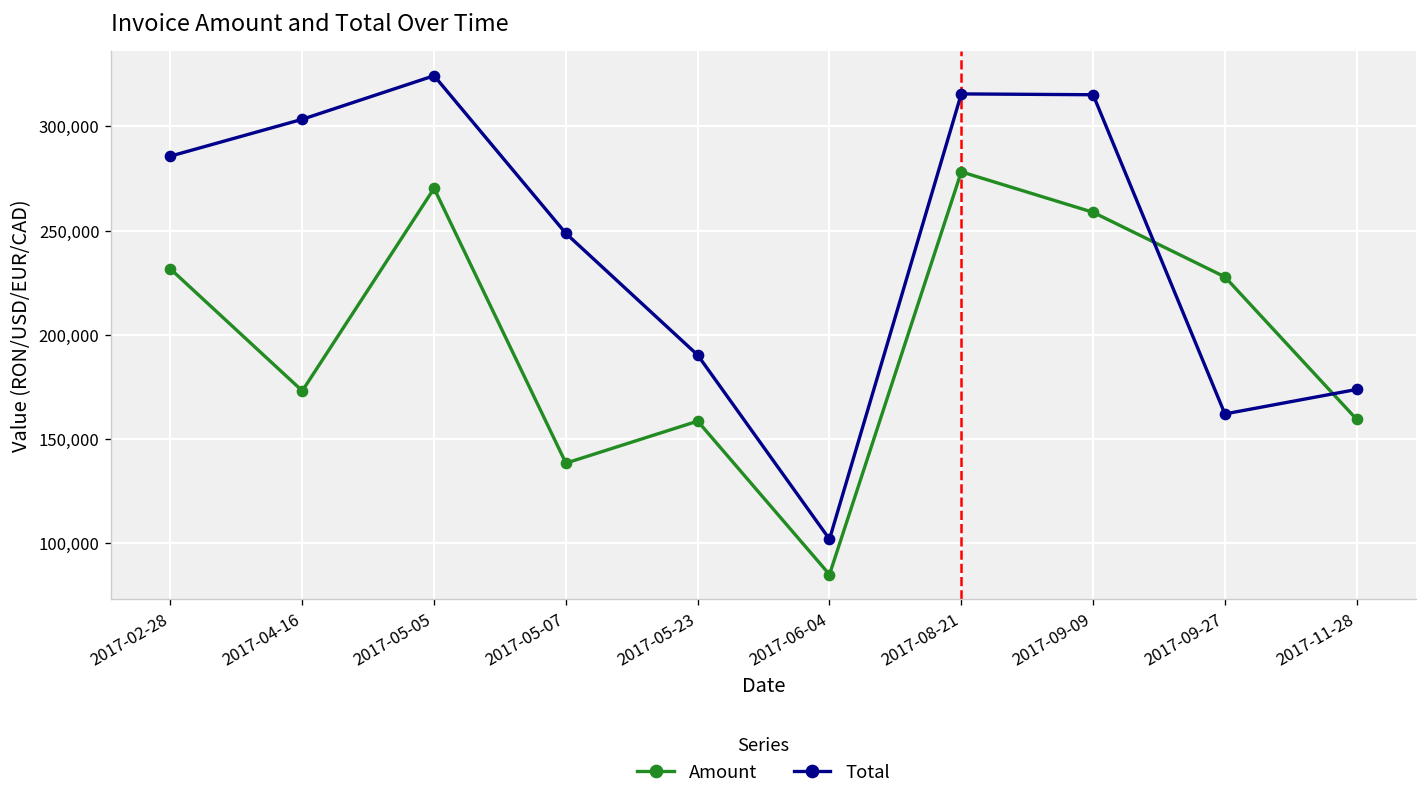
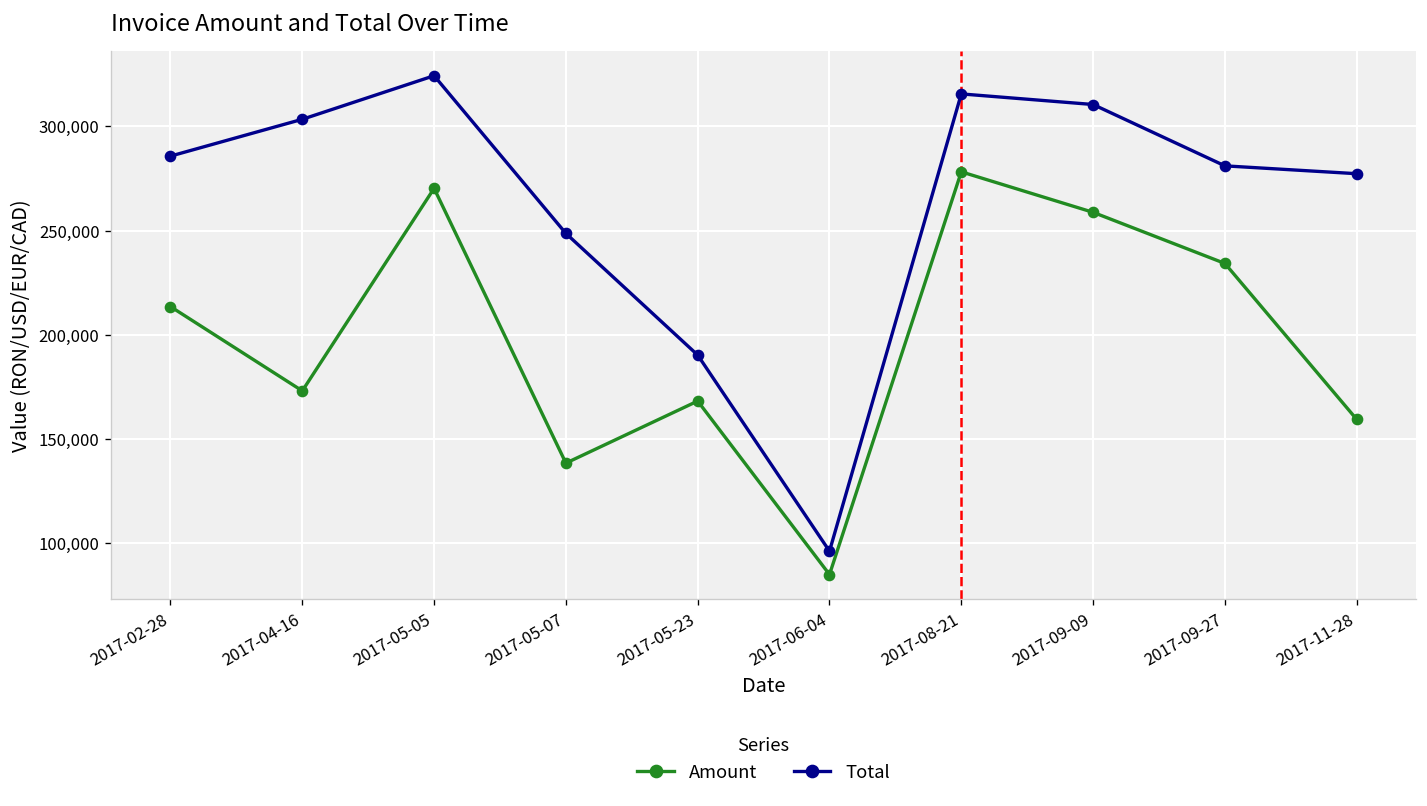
  {
    "Amount": {
-     "2017-02-28": "232,000",
+     "2017-02-28": "214,000",
      "2017-04-16": "173,000",
      "2017-05-05": "270,000",
      "2017-05-07": "138,000",
-     "2017-05-23": "159,000",
+     "2017-05-23": "168,000",
      "2017-06-04": "85,000",
      "2017-08-21": "278,000",
      "2017-09-09": "259,000",
-     "2017-09-27": "228,000",
+     "2017-09-27": "234,000",
      "2017-11-28": "159,000"
    },
    "Total": {
      "2017-02-28": "286,000",
      "2017-04-16": "303,000",
      "2017-05-05": "324,000",
      "2017-05-07": "249,000",
      "2017-05-23": "190,000",
-     "2017-06-04": "102,000",
+     "2017-06-04": "96,000",
      "2017-08-21": "316,000",
-     "2017-09-09": "315,000",
-     "2017-09-27": "162,000",
-     "2017-11-28": "174,000"
+     "2017-09-09": "311,000",
+     "2017-09-27": "281,000",
+     "2017-11-28": "277,000"
    }
  }
